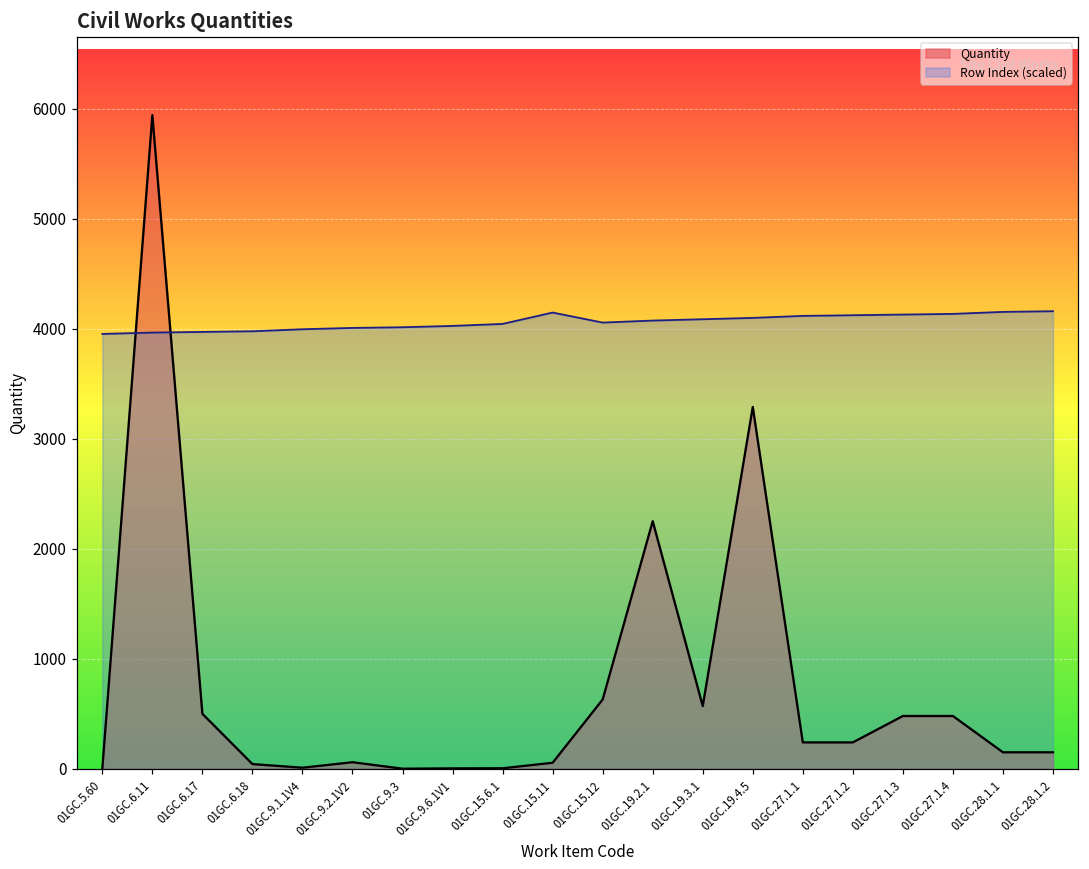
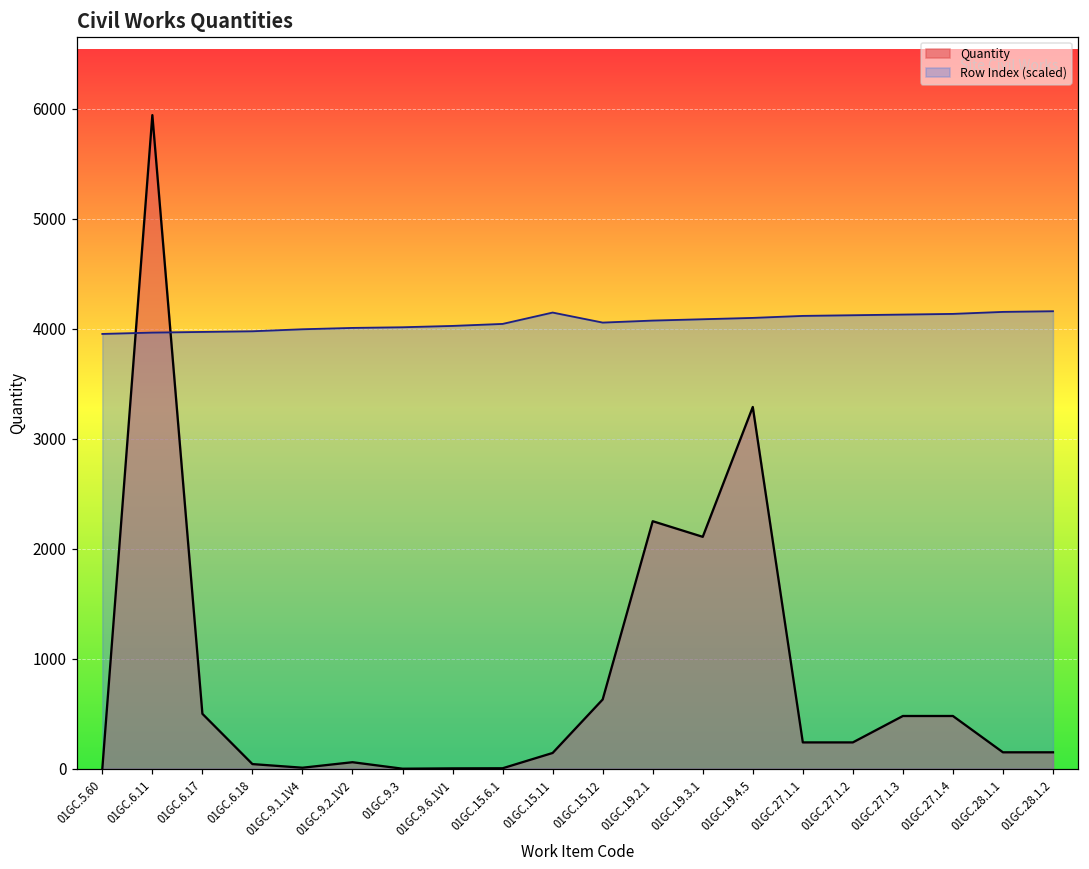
  {
    "Quantity": {
      "01GC.5.60": 0,
      "01GC.6.11": 5940,
      "01GC.6.17": 500,
      "01GC.6.18": 40,
      "01GC.9.1.1V4": 10,
      "01GC.9.2.1V2": 60,
      "01GC.9.3": 0,
      "01GC.9.6.1V1": 0,
      "01GC.15.6.1": 10,
-     "01GC.15.11": 60,
+     "01GC.15.11": 140,
      "01GC.15.12": 630,
      "01GC.19.2.1": 2250,
-     "01GC.19.3.1": 570,
+     "01GC.19.3.1": 2110,
      "01GC.19.4.5": 3290,
      "01GC.27.1.1": 240,
      "01GC.27.1.2": 240,
      "01GC.27.1.3": 480,
      "01GC.27.1.4": 480,
      "01GC.28.1.1": 150,
      "01GC.28.1.2": 150
    },
    "Row Index (scaled)": {
      "01GC.5.60": 3950,
      "01GC.6.11": 3960,
      "01GC.6.17": 3970,
      "01GC.6.18": 3980,
      "01GC.9.1.1V4": 3990,
      "01GC.9.2.1V2": 4010,
      "01GC.9.3": 4010,
      "01GC.9.6.1V1": 4020,
      "01GC.15.6.1": 4040,
      "01GC.15.11": 4150,
      "01GC.15.12": 4050,
      "01GC.19.2.1": 4070,
      "01GC.19.3.1": 4090,
      "01GC.19.4.5": 4100,
      "01GC.27.1.1": 4120,
      "01GC.27.1.2": 4120,
      "01GC.27.1.3": 4130,
      "01GC.27.1.4": 4130,
      "01GC.28.1.1": 4150,
      "01GC.28.1.2": 4160
    }
  }
